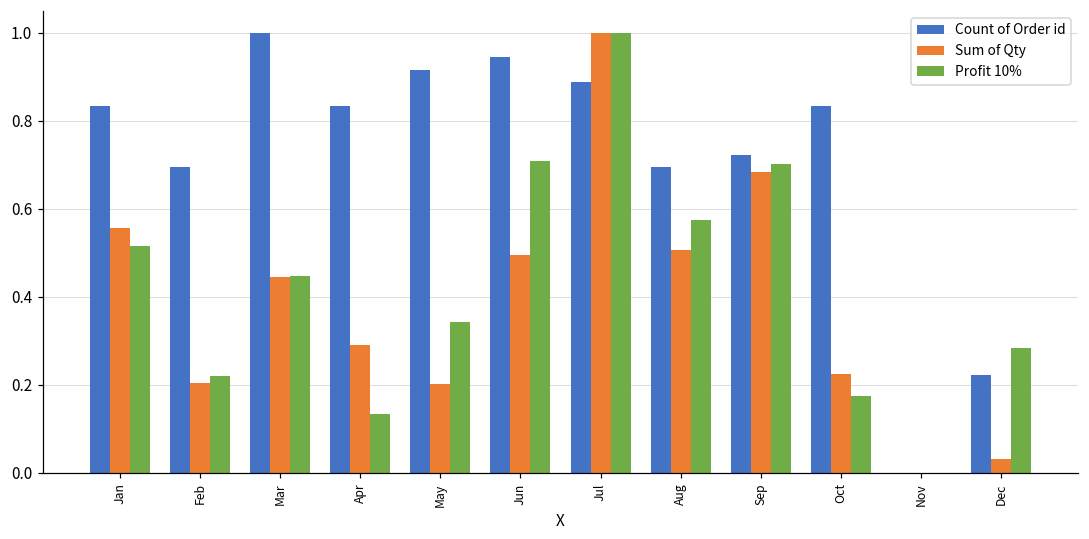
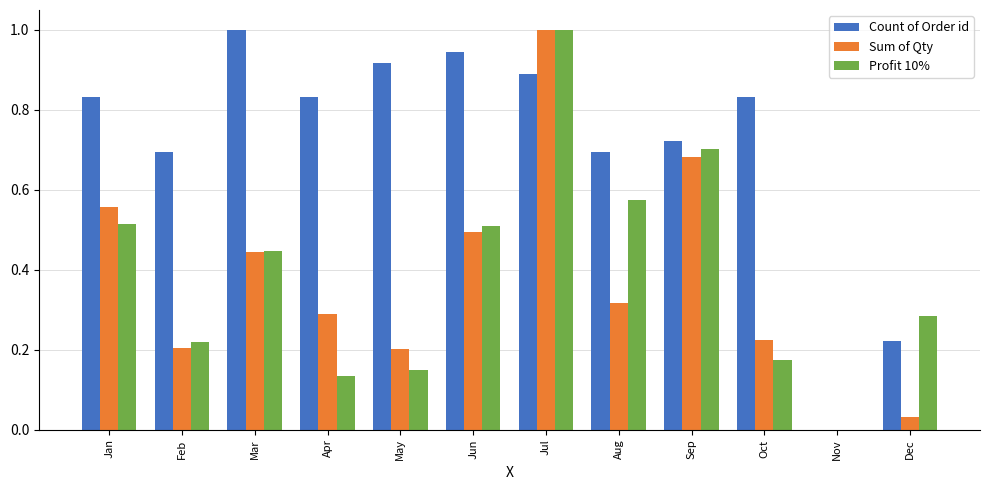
  {
    "Count of Order id": {
      "Jan": 0.83,
      "Feb": 0.69,
      "Mar": 1.00,
      "Apr": 0.83,
      "May": 0.92,
      "Jun": 0.94,
      "Jul": 0.89,
      "Aug": 0.69,
      "Sep": 0.72,
      "Oct": 0.83,
      "Nov": 0.00,
      "Dec": 0.22
    },
    "Sum of Qty": {
      "Jan": 0.56,
      "Feb": 0.20,
      "Mar": 0.44,
      "Apr": 0.29,
      "May": 0.20,
      "Jun": 0.49,
      "Jul": 1.00,
-     "Aug": 0.51,
+     "Aug": 0.32,
      "Sep": 0.68,
      "Oct": 0.22,
      "Nov": 0.00,
      "Dec": 0.03
    },
    "Profit 10%": {
      "Jan": 0.52,
      "Feb": 0.22,
      "Mar": 0.45,
      "Apr": 0.13,
-     "May": 0.34,
-     "Jun": 0.71,
+     "May": 0.15,
+     "Jun": 0.51,
      "Jul": 1.00,
      "Aug": 0.58,
      "Sep": 0.70,
      "Oct": 0.17,
      "Nov": 0.00,
      "Dec": 0.28
    }
  }
